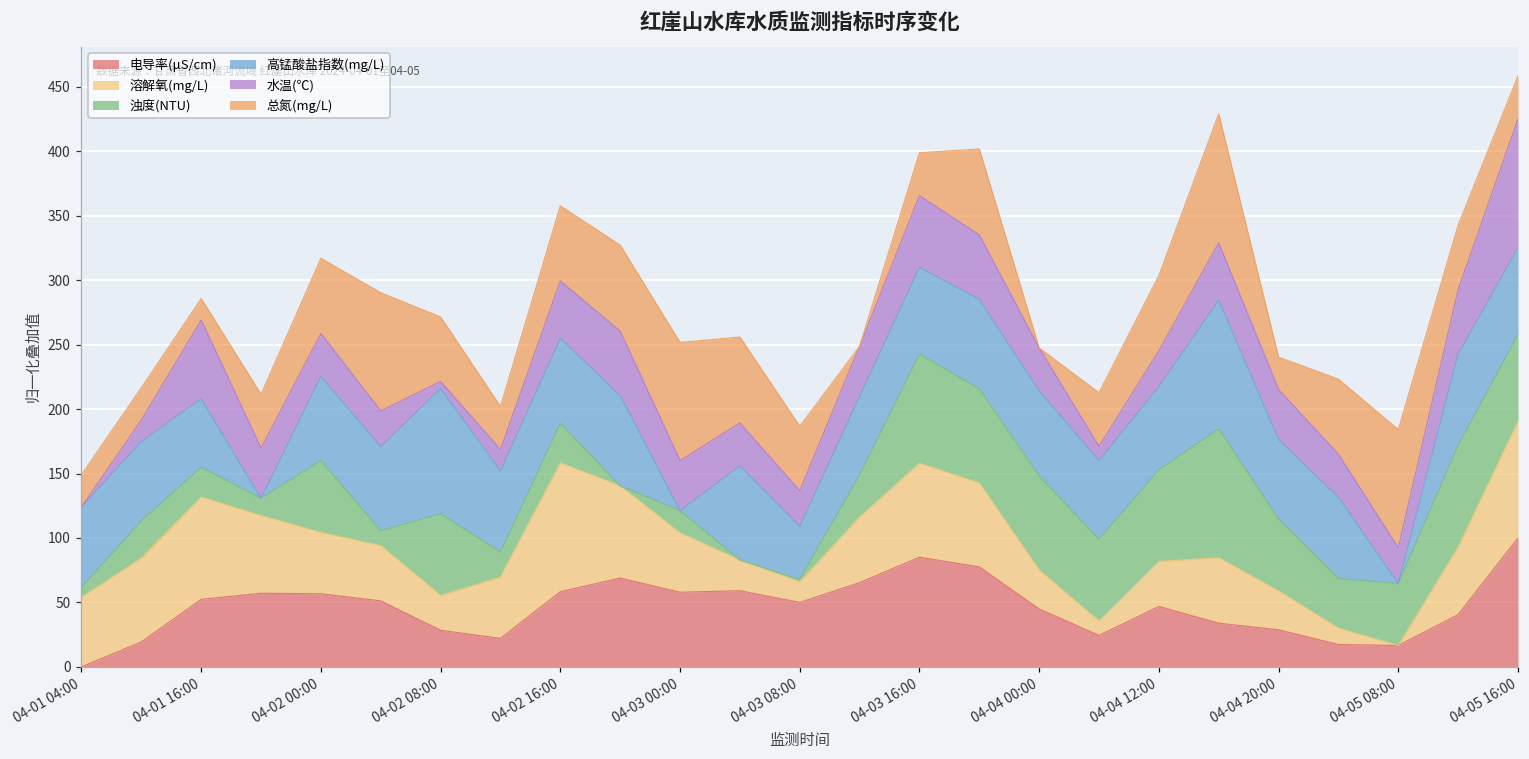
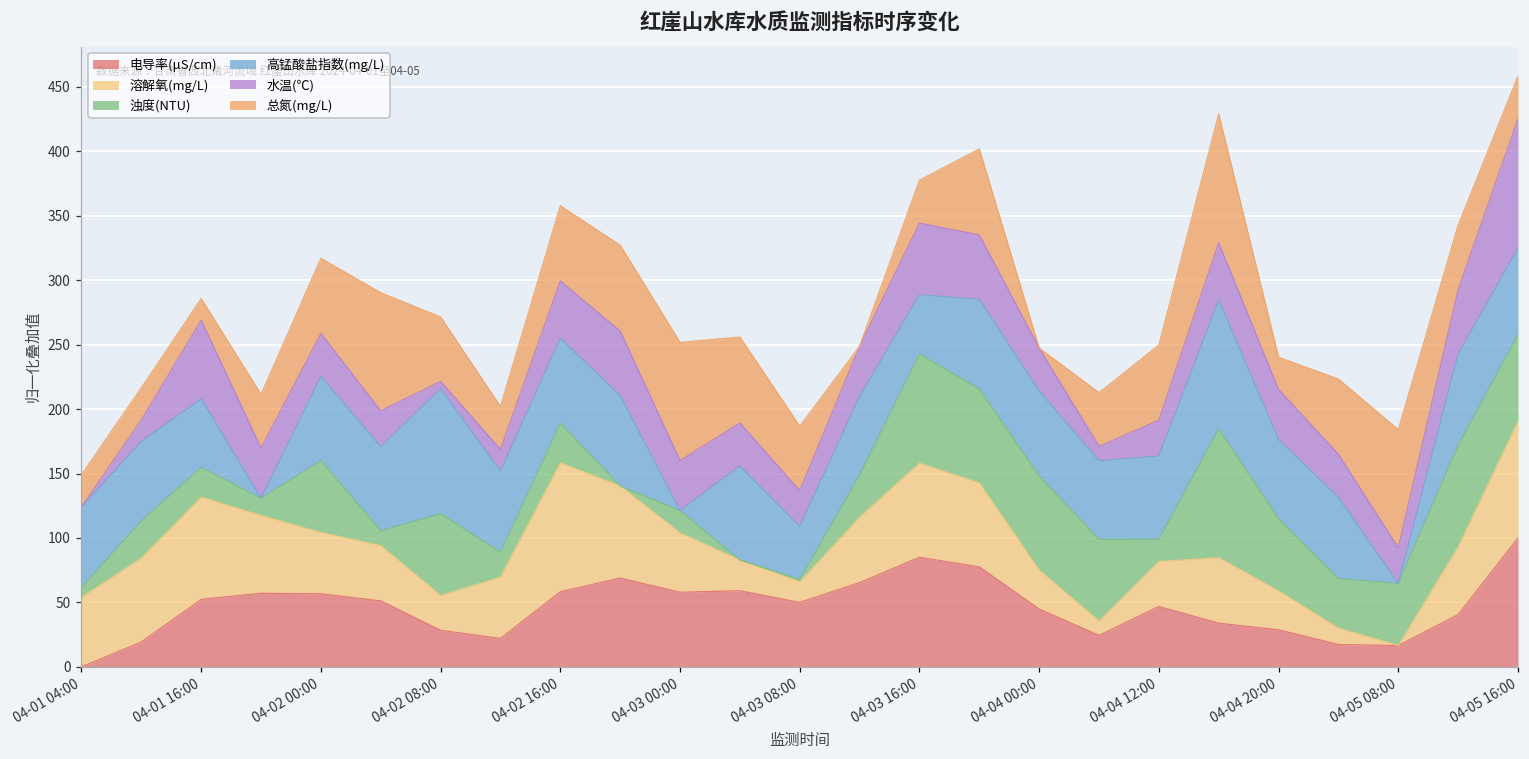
  {
    "浊度(NTU)": {
      "04-01 04:00": 8,
      "04-01 16:00": 23,
      "04-02 00:00": 56,
      "04-02 08:00": 63,
      "04-02 16:00": 31,
      "04-03 16:00": 85,
      "04-04 00:00": 73,
-     "04-04 12:00": 71,
+     "04-04 12:00": 17,
      "04-04 20:00": 56,
      "04-05 16:00": 67
    },
    "高锰酸盐指数(mg/L)": {
      "04-01 16:00": 53,
      "04-02 00:00": 65,
      "04-02 08:00": 97,
      "04-02 16:00": 66,
      "04-03 08:00": 41,
-     "04-03 16:00": 67,
+     "04-03 16:00": 46,
      "04-04 00:00": 66,
      "04-04 12:00": 65,
      "04-04 20:00": 62,
      "04-05 16:00": 67
    },
    "水温(℃)": {
      "04-01 16:00": 61,
      "04-02 00:00": 33,
      "04-02 08:00": 6,
      "04-02 16:00": 44,
      "04-03 00:00": 39,
      "04-03 08:00": 28,
      "04-03 16:00": 56,
      "04-04 12:00": 28,
      "04-04 20:00": 39,
      "04-05 08:00": 28,
      "04-05 16:00": 100
    }
  }
